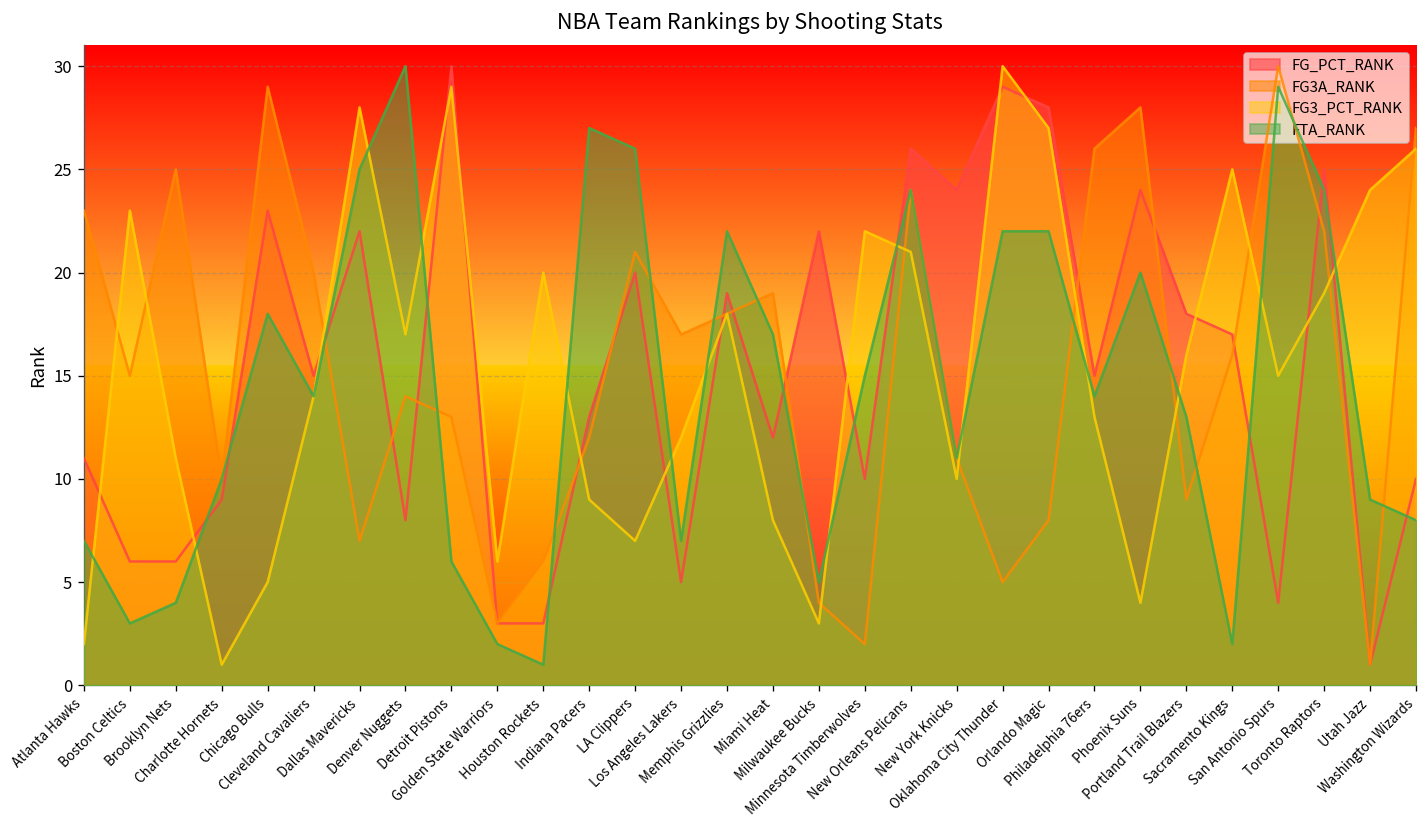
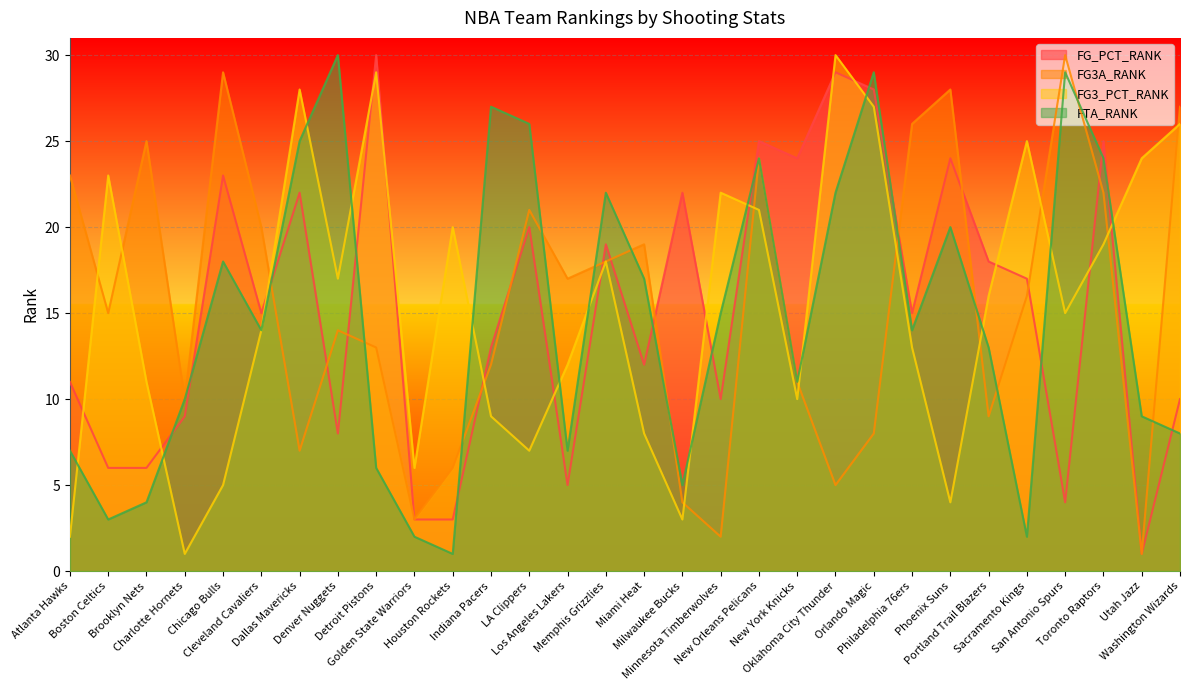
  {
    "FG_PCT_RANK": {
      "Atlanta Hawks": 11,
      "Boston Celtics": 6,
      "Brooklyn Nets": 6,
      "Charlotte Hornets": 9,
      "Chicago Bulls": 23,
      "Cleveland Cavaliers": 15,
      "Dallas Mavericks": 22,
      "Denver Nuggets": 8,
      "Detroit Pistons": 30,
      "Houston Rockets": 3,
      "Indiana Pacers": 13,
      "LA Clippers": 20,
      "Los Angeles Lakers": 5,
      "Memphis Grizzlies": 19,
      "Miami Heat": 12,
      "Milwaukee Bucks": 22,
      "Minnesota Timberwolves": 10,
-     "New Orleans Pelicans": 26,
+     "New Orleans Pelicans": 25,
      "New York Knicks": 24,
      "Oklahoma City Thunder": 29,
      "Orlando Magic": 28,
      "Philadelphia 76ers": 15,
      "Phoenix Suns": 24,
      "Portland Trail Blazers": 18,
      "Sacramento Kings": 17,
      "San Antonio Spurs": 4,
      "Toronto Raptors": 25,
      "Washington Wizards": 10
    },
    "FTA_RANK": {
      "Atlanta Hawks": 7,
      "Boston Celtics": 3,
      "Brooklyn Nets": 4,
      "Chicago Bulls": 18,
      "Dallas Mavericks": 25,
      "Denver Nuggets": 30,
      "Detroit Pistons": 6,
      "Golden State Warriors": 2,
      "Houston Rockets": 1,
      "Indiana Pacers": 27,
      "LA Clippers": 26,
      "Los Angeles Lakers": 7,
      "Memphis Grizzlies": 22,
      "Miami Heat": 17,
      "Milwaukee Bucks": 5,
      "Minnesota Timberwolves": 15,
      "Oklahoma City Thunder": 22,
-     "Orlando Magic": 22,
+     "Orlando Magic": 29,
      "Philadelphia 76ers": 14,
      "Phoenix Suns": 20,
      "Portland Trail Blazers": 13,
      "Sacramento Kings": 2,
      "Toronto Raptors": 24,
      "Utah Jazz": 9,
      "Washington Wizards": 8
    }
  }
